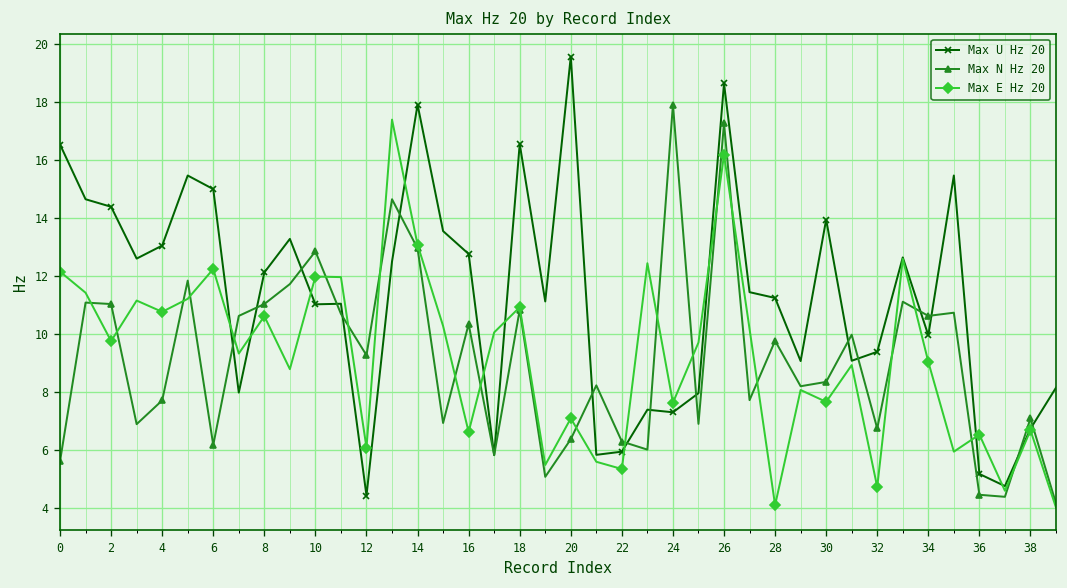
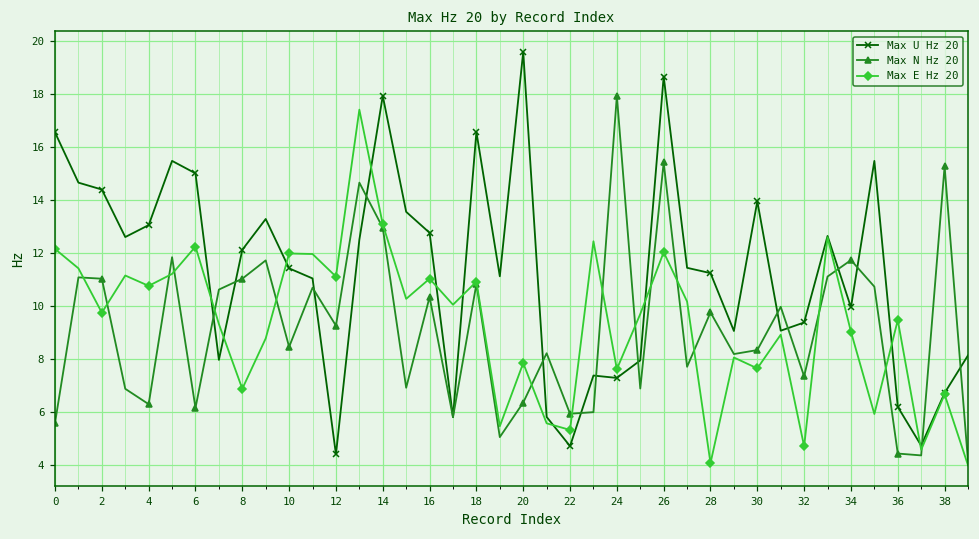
  {
    "Max U Hz 20": {
      "0": 16.5,
      "2": 14.4,
      "4": 13.1,
      "6": 15.0,
      "8": 12.1,
-     "10": 11.0,
+     "10": 11.4,
      "12": 4.4,
      "14": 17.9,
      "16": 12.8,
      "18": 16.6,
      "20": 19.6,
-     "22": 5.9,
+     "22": 4.7,
      "24": 7.3,
      "26": 18.7,
      "28": 11.2,
      "30": 14.0,
      "32": 9.4,
      "34": 10.0,
-     "36": 5.2
+     "36": 6.2
    },
    "Max N Hz 20": {
      "0": 5.6,
      "2": 11.0,
-     "4": 7.7,
+     "4": 6.3,
      "6": 6.2,
      "8": 11.0,
-     "10": 12.9,
+     "10": 8.5,
      "12": 9.3,
      "14": 13.0,
      "16": 10.3,
      "20": 6.4,
-     "22": 6.3,
+     "22": 5.9,
      "24": 17.9,
-     "26": 17.3,
+     "26": 15.4,
      "28": 9.8,
      "30": 8.3,
-     "32": 6.7,
-     "34": 10.6,
+     "32": 7.4,
+     "34": 11.7,
      "36": 4.4,
-     "38": 7.1
+     "38": 15.3
    },
    "Max E Hz 20": {
      "0": 12.2,
      "2": 9.8,
      "4": 10.8,
      "6": 12.2,
-     "8": 10.6,
+     "8": 6.9,
      "10": 12.0,
-     "12": 6.1,
+     "12": 11.1,
      "14": 13.1,
-     "16": 6.6,
-     "20": 7.1,
+     "16": 11.0,
+     "20": 7.9,
      "22": 5.3,
      "24": 7.6,
-     "26": 16.2,
+     "26": 12.0,
      "28": 4.1,
      "30": 7.7,
      "32": 4.7,
      "34": 9.0,
-     "36": 6.5
+     "36": 9.5
    }
  }
